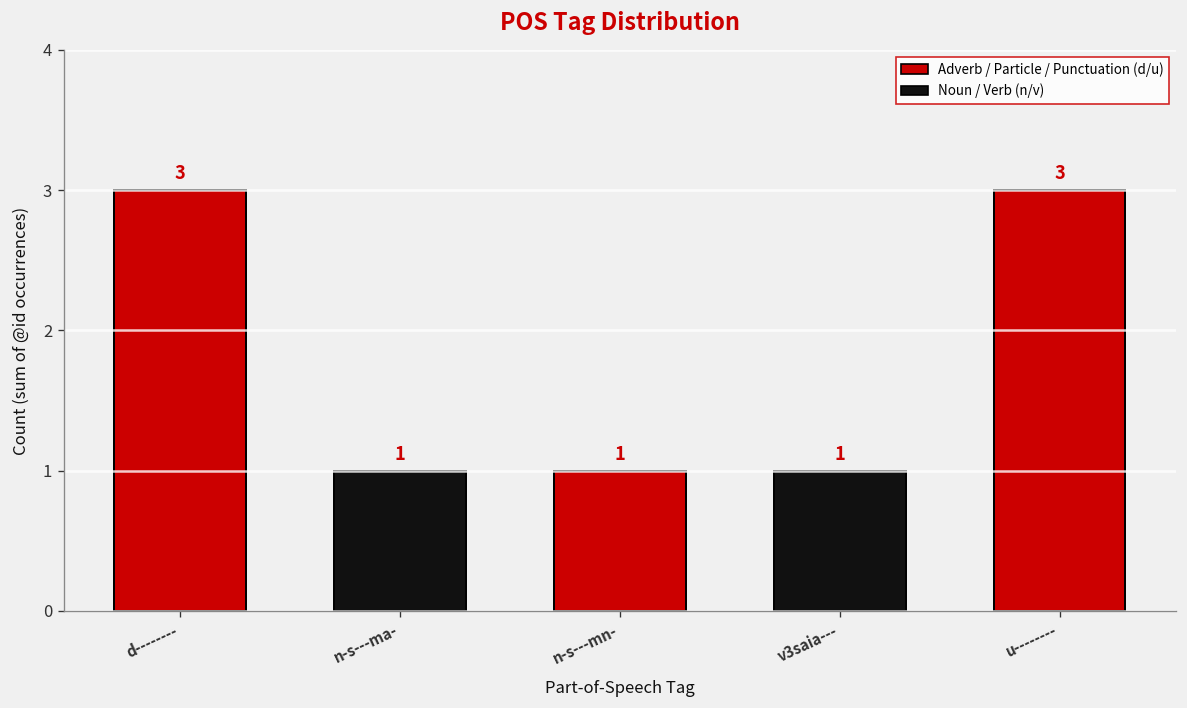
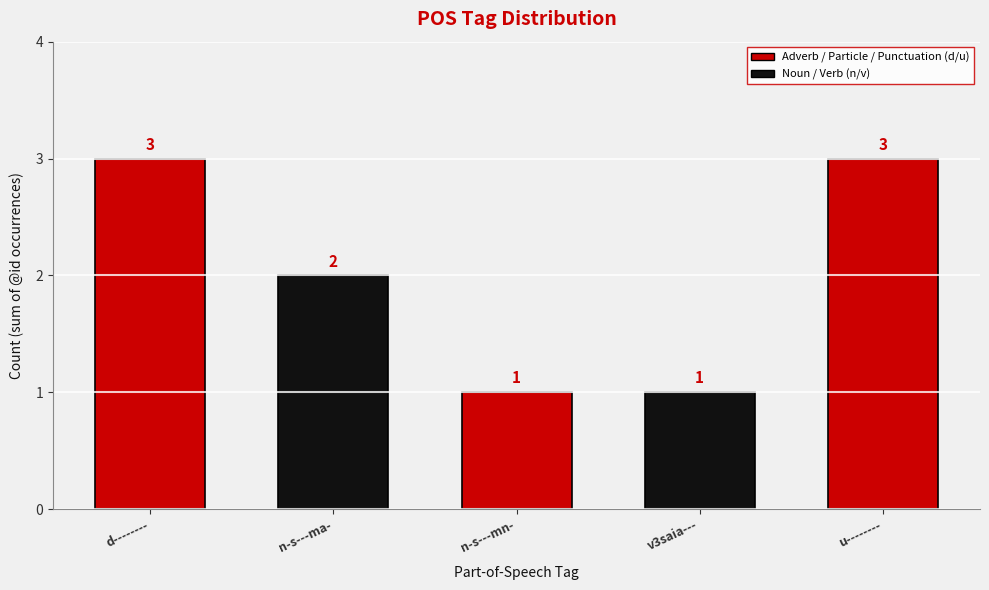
  {
    "d--------": 3,
-   "n-s---ma-": 1,
+   "n-s---ma-": 2,
    "n-s---mn-": 1,
    "v3saia---": 1,
    "u--------": 3
  }
